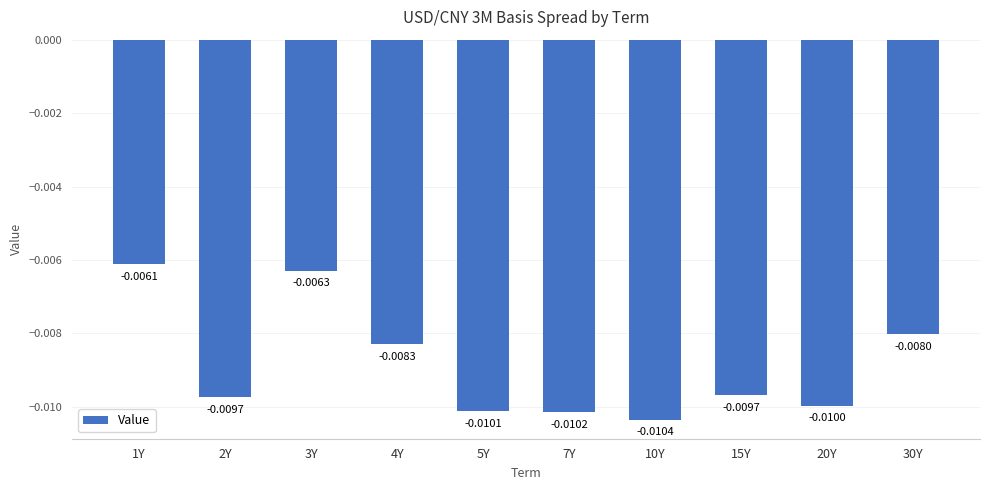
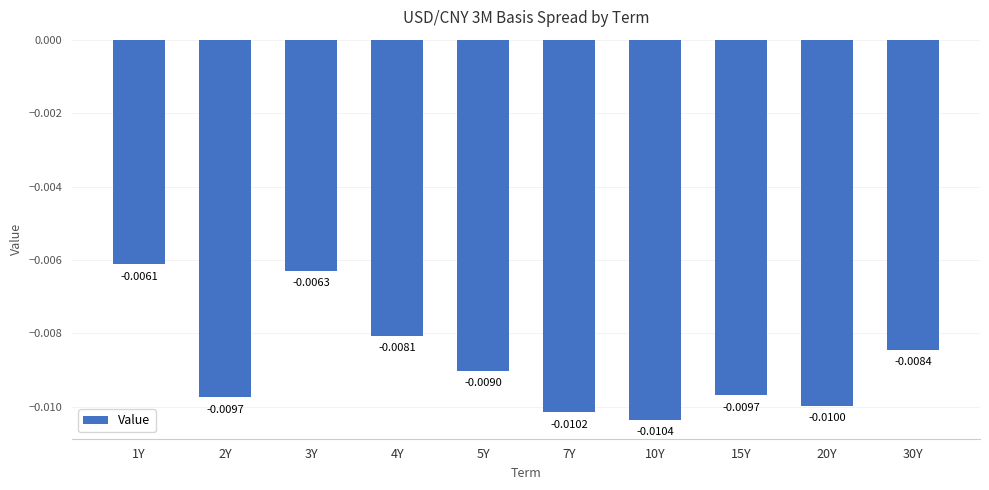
  {
    "1Y": -0.0061,
    "2Y": -0.0097,
    "3Y": -0.0063,
-   "4Y": -0.0083,
-   "5Y": -0.0101,
+   "4Y": -0.0081,
+   "5Y": -0.0090,
    "7Y": -0.0102,
    "10Y": -0.0104,
    "15Y": -0.0097,
    "20Y": -0.0100,
-   "30Y": -0.0080
+   "30Y": -0.0084
  }
